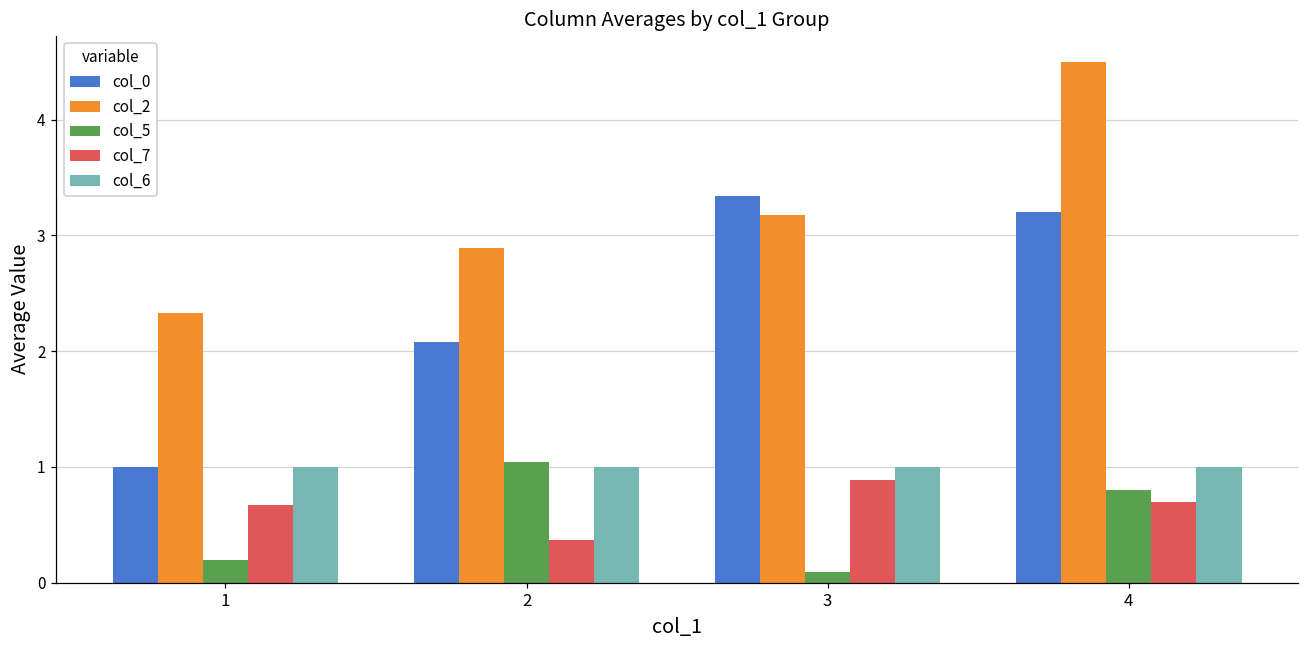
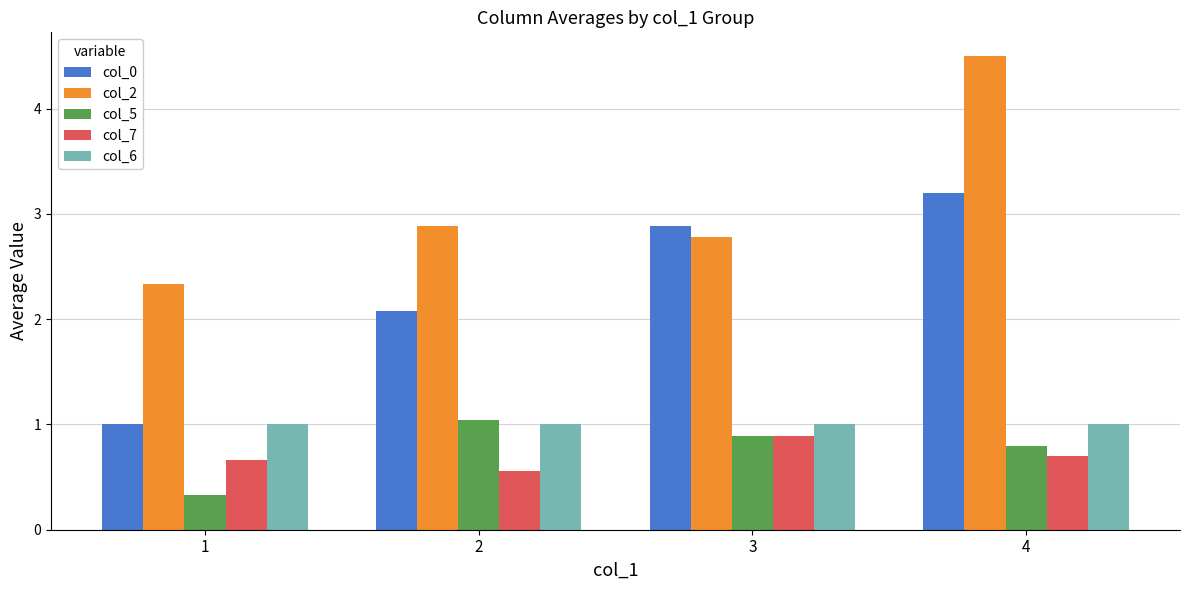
  {
    "col_0": {
      "1": 1.00,
      "2": 2.08,
-     "3": 3.34,
+     "3": 2.89,
      "4": 3.20
    },
    "col_2": {
      "1": 2.33,
      "2": 2.89,
-     "3": 3.17,
+     "3": 2.78,
      "4": 4.50
    },
    "col_5": {
-     "1": 0.20,
+     "1": 0.33,
      "2": 1.04,
-     "3": 0.09,
+     "3": 0.89,
      "4": 0.80
    },
    "col_7": {
      "1": 0.67,
-     "2": 0.36,
+     "2": 0.56,
      "3": 0.89,
      "4": 0.70
    },
    "col_6": {
      "1": 1.00,
      "2": 1.00,
      "3": 1.00,
      "4": 1.00
    }
  }
